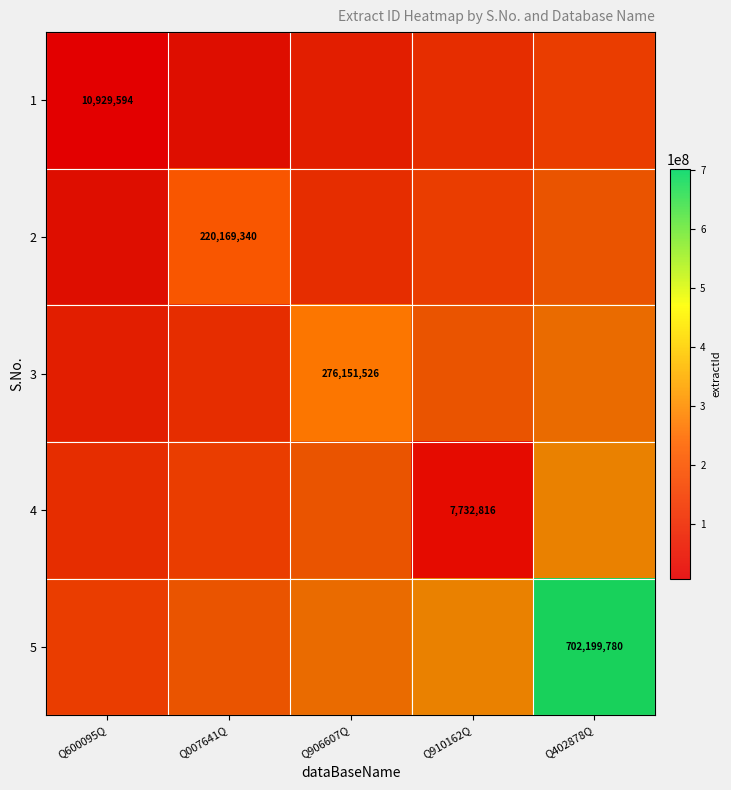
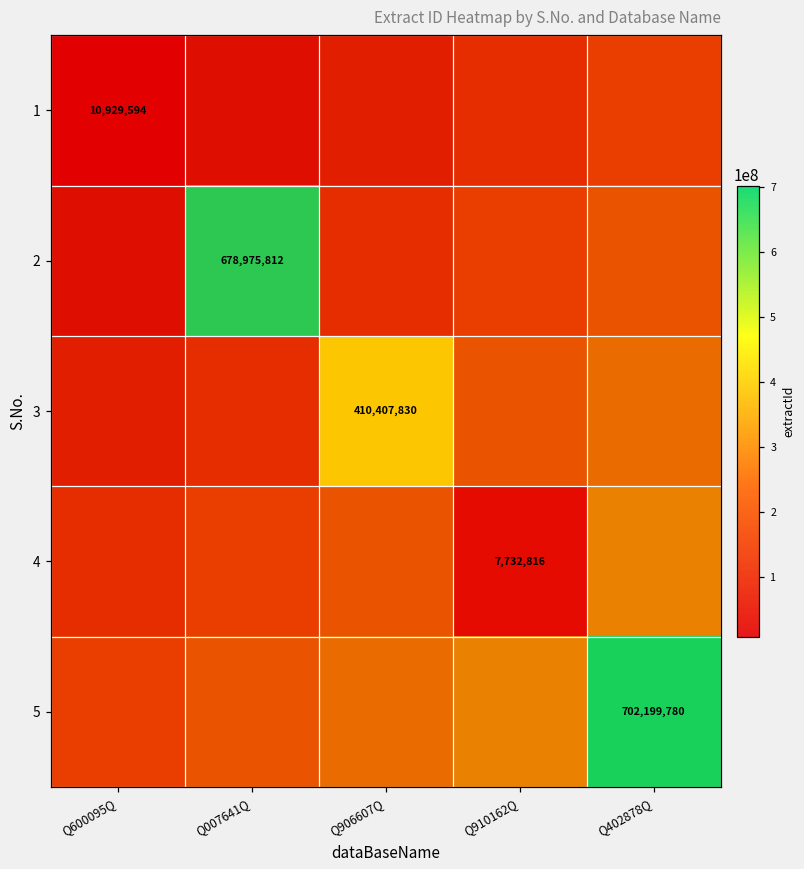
  {
    "1": {
      "Q600095Q": "10,929,594"
    },
    "2": {
-     "Q007641Q": "220,169,340"
+     "Q007641Q": "678,975,812"
    },
    "3": {
-     "Q906607Q": "276,151,526"
+     "Q906607Q": "410,407,830"
    },
    "4": {
      "Q910162Q": "7,732,816"
    },
    "5": {
      "Q402878Q": "702,199,780"
    }
  }
